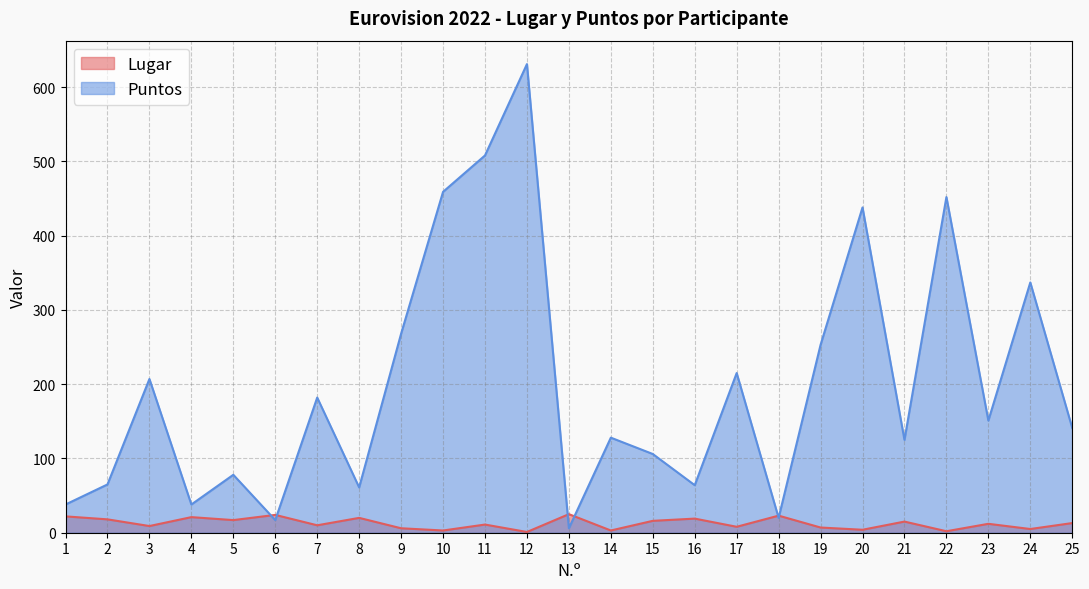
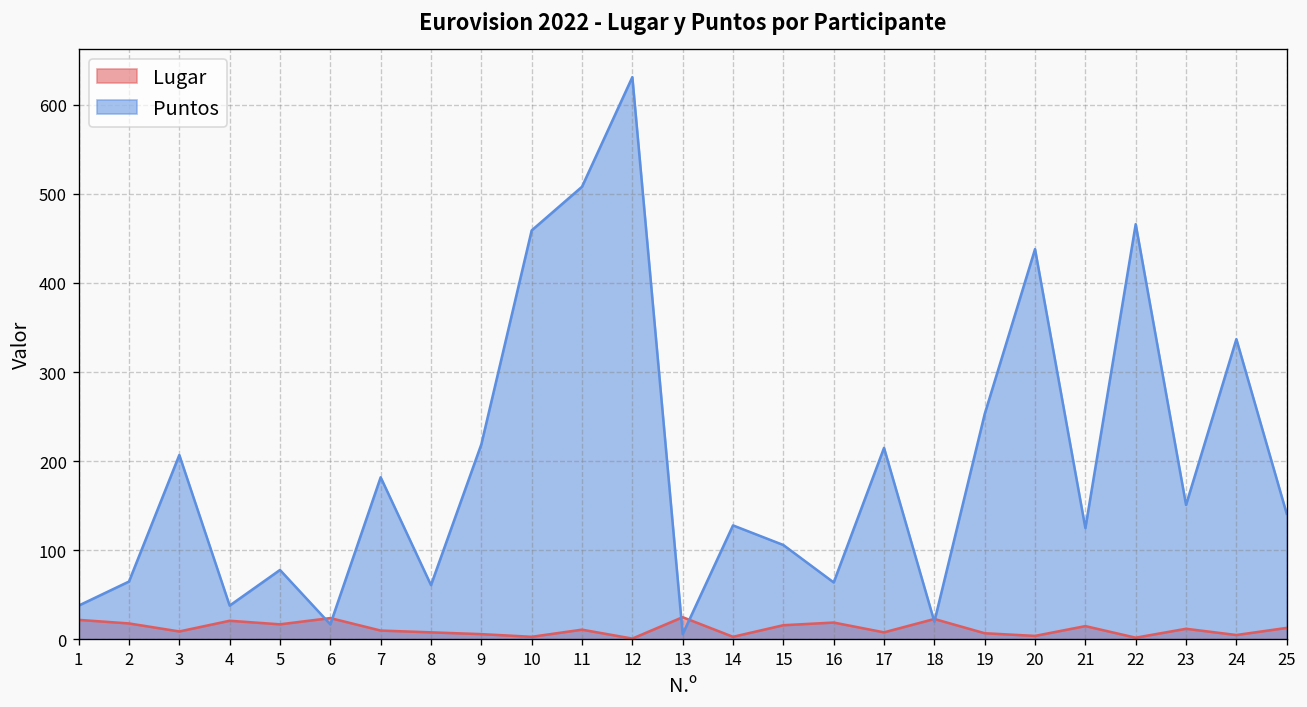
  {
    "Lugar": {
      "1": 20,
      "2": 20,
      "3": 10,
      "4": 20,
      "5": 20,
      "6": 20,
      "7": 10,
-     "8": 20,
+     "8": 10,
      "9": 10,
      "10": 0,
      "11": 10,
      "12": 0,
      "13": 30,
      "14": 0,
      "15": 20,
      "16": 20,
      "17": 10,
      "19": 10,
      "20": 0,
      "21": 20,
      "22": 0,
      "23": 10,
      "24": 10,
      "25": 10
    },
    "Puntos": {
      "1": 40,
      "2": 70,
      "3": 210,
      "4": 40,
      "5": 80,
      "6": 20,
      "7": 180,
      "8": 60,
-     "9": 270,
+     "9": 220,
      "10": 460,
      "11": 510,
      "12": 630,
      "13": 10,
      "14": 130,
      "15": 110,
      "16": 60,
      "17": 220,
      "19": 250,
      "20": 440,
      "21": 130,
-     "22": 450,
+     "22": 470,
      "23": 150,
      "24": 340,
      "25": 140
    }
  }
